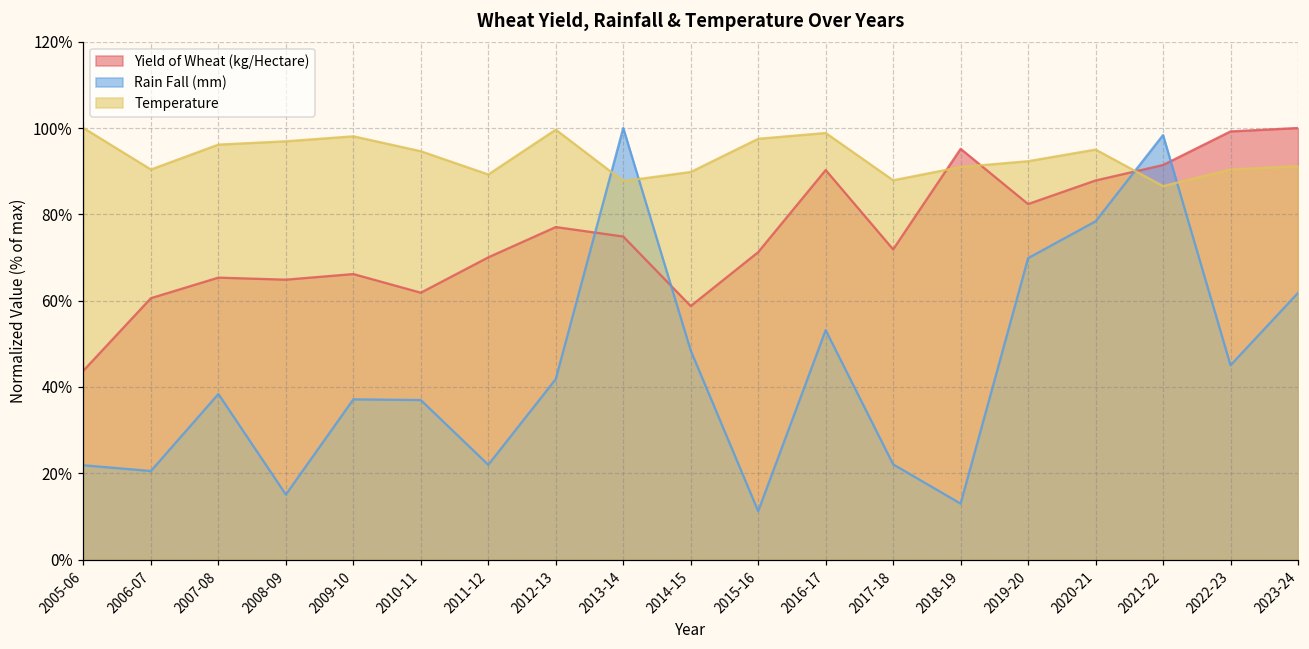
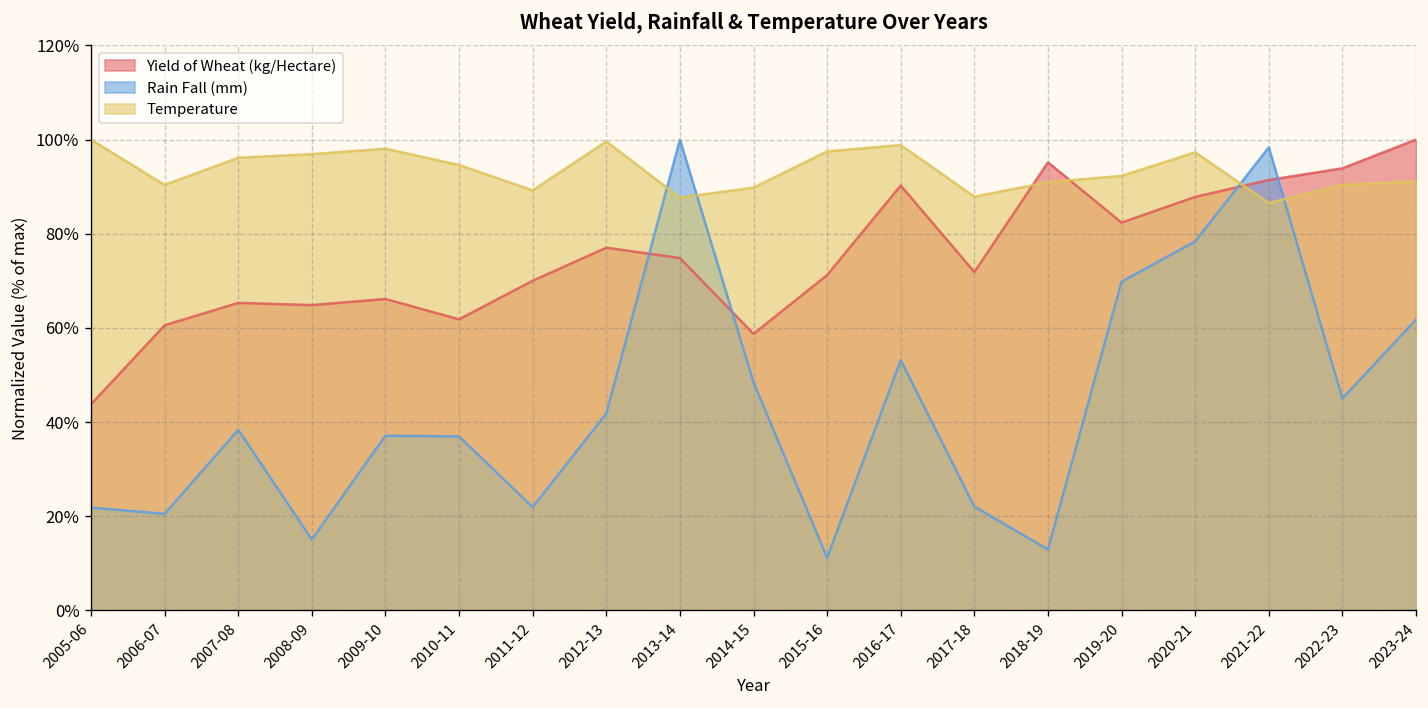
  {
    "Yield of Wheat (kg/Hectare)": {
      "2005-06": "44%",
      "2006-07": "61%",
      "2007-08": "65%",
      "2008-09": "65%",
      "2009-10": "66%",
      "2010-11": "62%",
      "2011-12": "70%",
      "2012-13": "77%",
      "2013-14": "75%",
      "2014-15": "59%",
      "2015-16": "71%",
      "2016-17": "90%",
      "2017-18": "72%",
      "2018-19": "95%",
      "2019-20": "82%",
      "2020-21": "88%",
      "2021-22": "91%",
-     "2022-23": "99%",
+     "2022-23": "94%",
      "2023-24": "100%"
    },
    "Rain Fall (mm)": {
      "2005-06": "22%",
      "2006-07": "21%",
      "2007-08": "38%",
      "2008-09": "15%",
      "2009-10": "37%",
      "2010-11": "37%",
      "2011-12": "22%",
      "2012-13": "42%",
      "2013-14": "100%",
      "2014-15": "48%",
      "2015-16": "11%",
      "2016-17": "53%",
      "2017-18": "22%",
      "2018-19": "13%",
      "2019-20": "70%",
      "2020-21": "78%",
      "2021-22": "98%",
      "2022-23": "45%",
      "2023-24": "62%"
    },
    "Temperature": {
      "2005-06": "100%",
      "2006-07": "90%",
      "2007-08": "96%",
      "2008-09": "97%",
      "2009-10": "98%",
      "2010-11": "95%",
      "2011-12": "89%",
      "2012-13": "100%",
      "2013-14": "88%",
      "2014-15": "90%",
      "2015-16": "98%",
      "2016-17": "99%",
      "2017-18": "88%",
      "2018-19": "91%",
      "2019-20": "92%",
-     "2020-21": "95%",
+     "2020-21": "97%",
      "2021-22": "87%",
      "2022-23": "90%",
      "2023-24": "91%"
    }
  }
